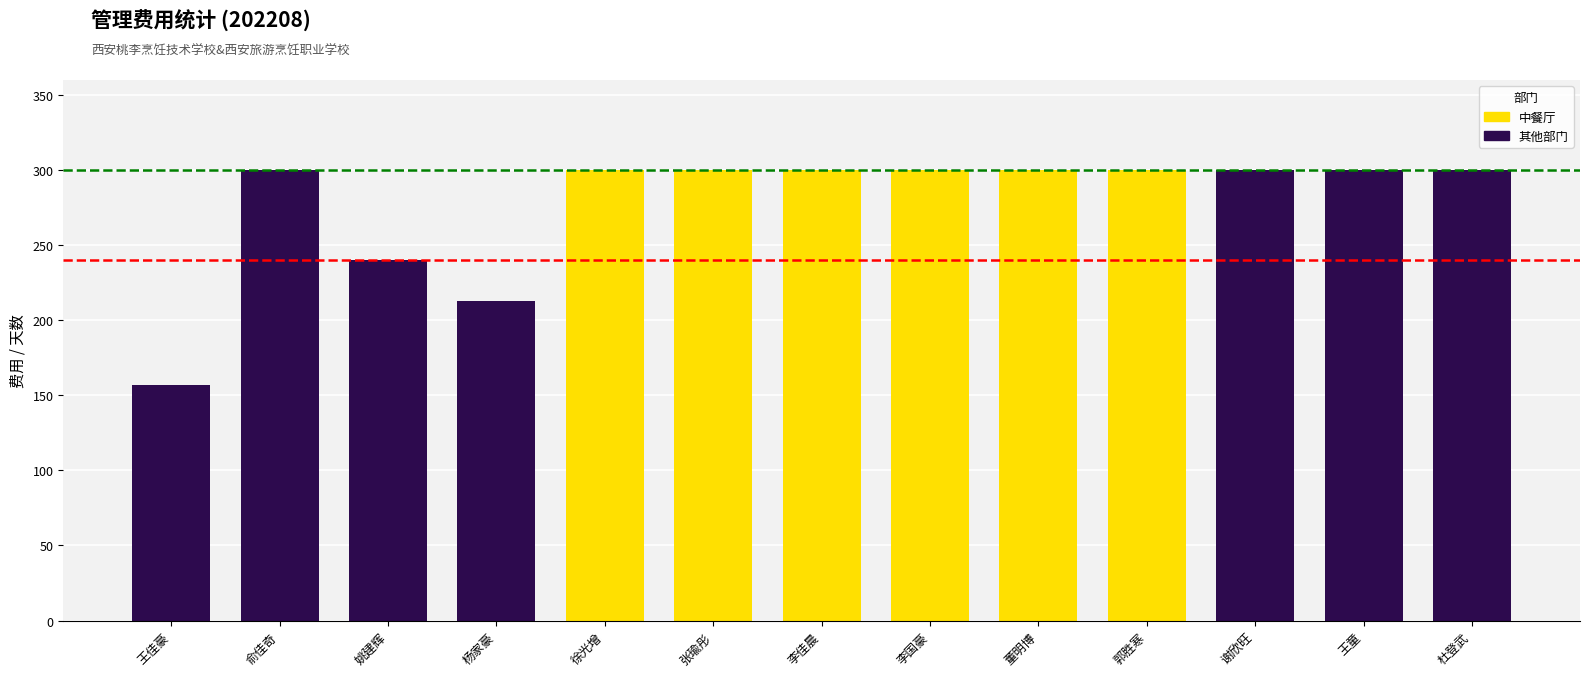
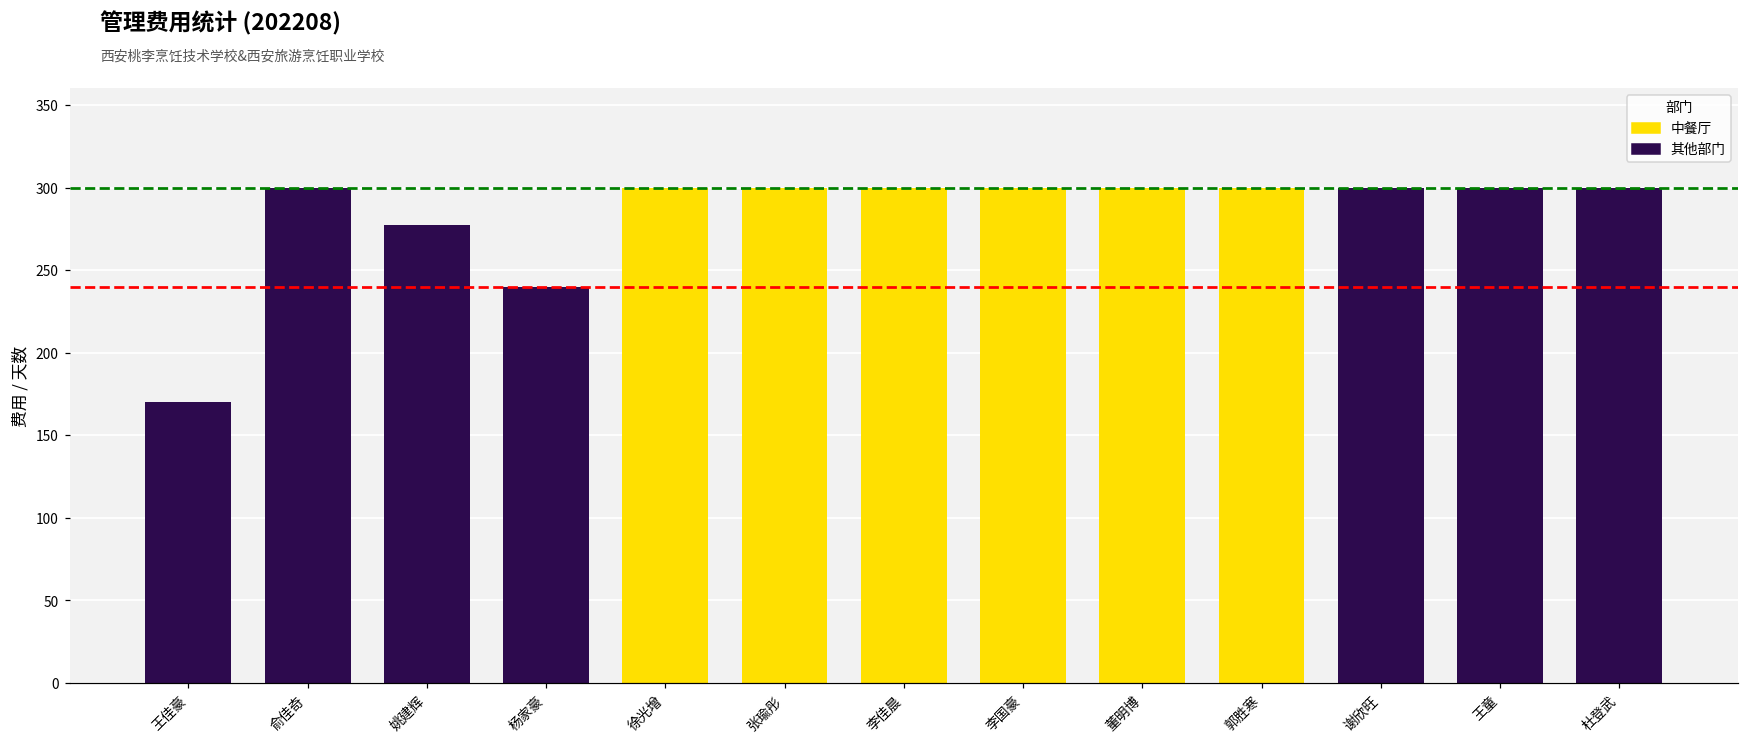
  {
-   "王佳豪": 157,
+   "王佳豪": 170,
    "俞佳奇": 300,
-   "姚建辉": 240,
-   "杨家豪": 213,
+   "姚建辉": 277,
+   "杨家豪": 240,
    "徐光增": 300,
    "张瑜彤": 300,
    "李佳晨": 300,
    "李国豪": 300,
    "董明博": 300,
    "郭胜寒": 300,
    "谢欣旺": 300,
    "王童": 300,
    "杜登武": 300
  }
